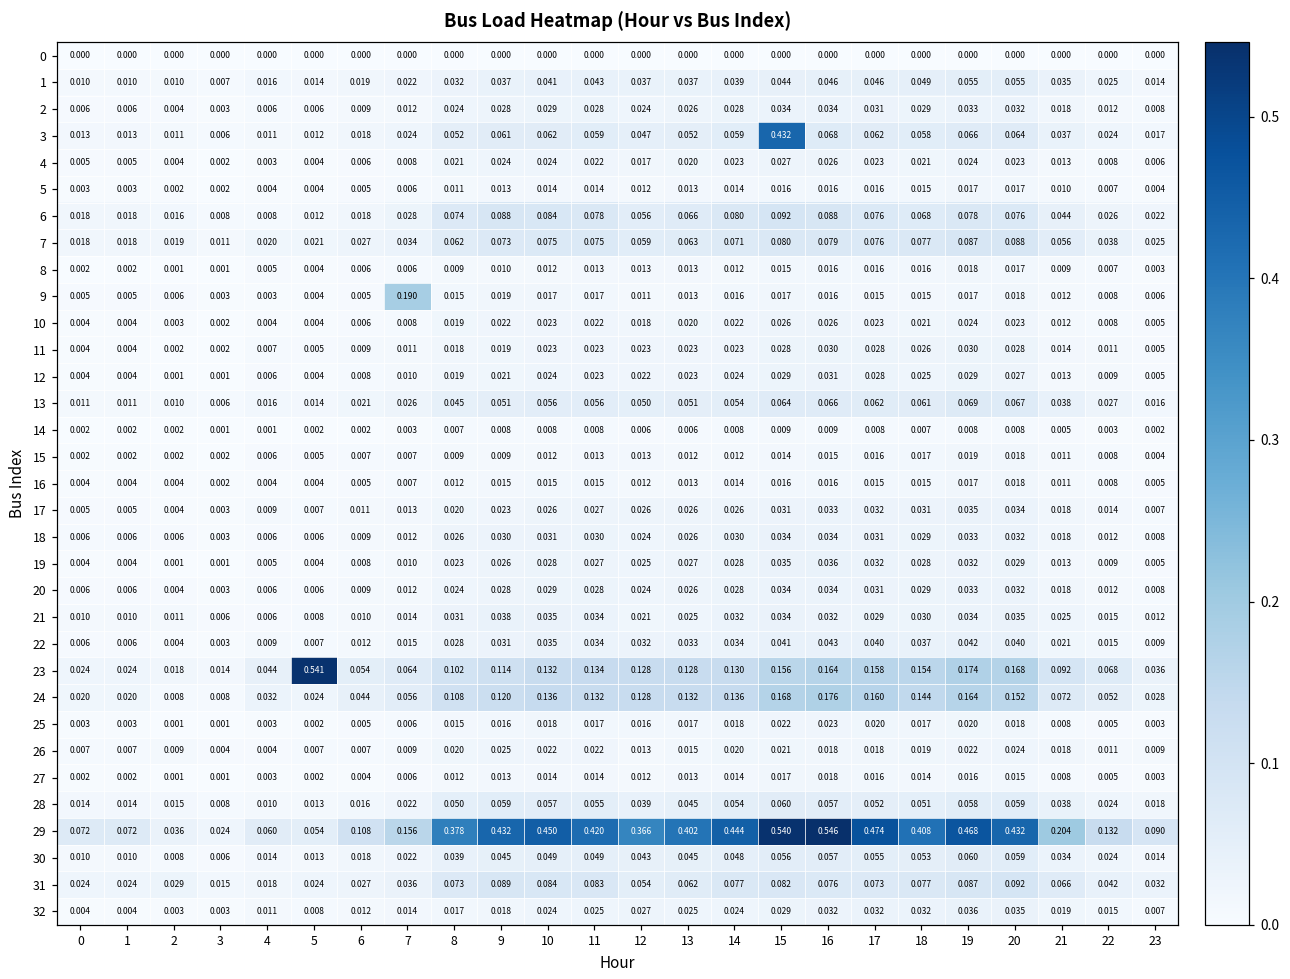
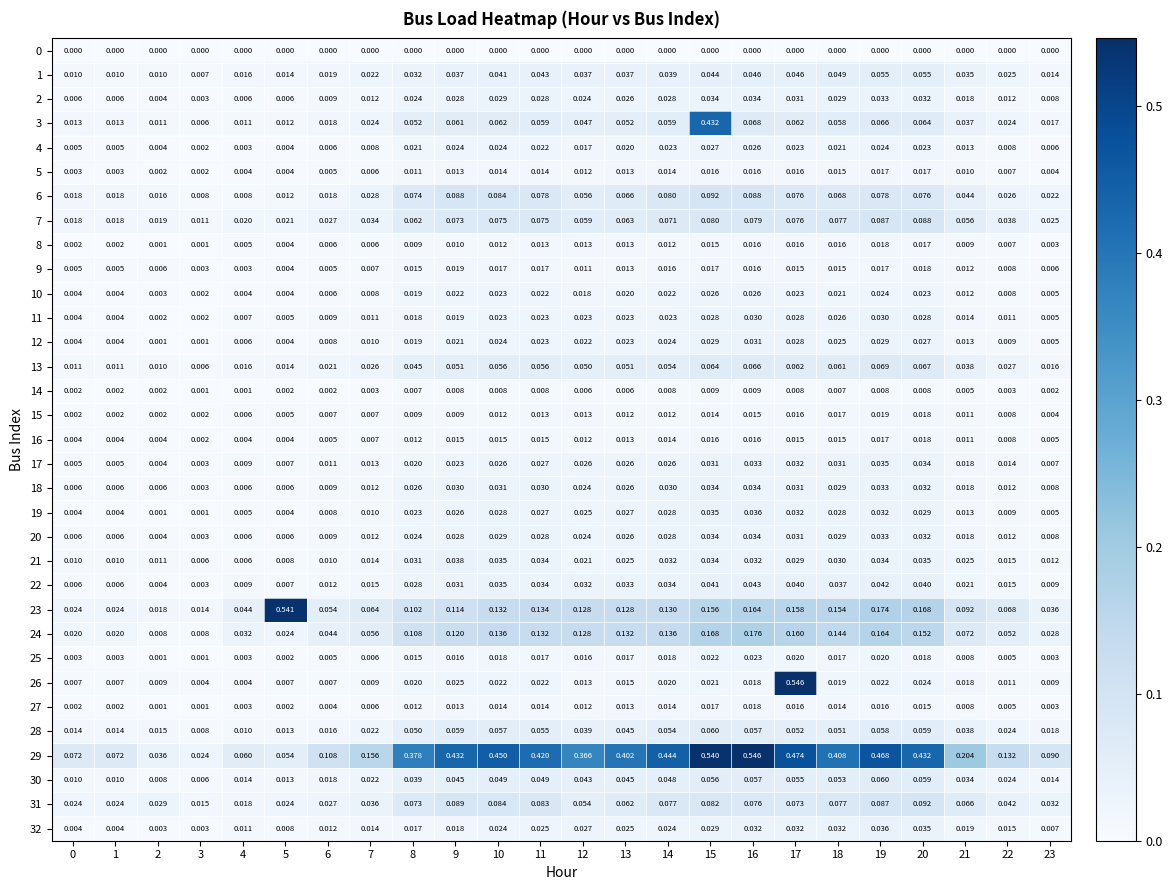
  {
    "9": {
      "0": 0.005,
      "1": 0.005,
      "2": 0.006,
      "3": 0.003,
      "4": 0.003,
      "5": 0.004,
      "6": 0.005,
-     "7": 0.190,
+     "7": 0.007,
      "8": 0.015,
      "9": 0.019,
      "10": 0.017,
      "11": 0.017,
      "12": 0.011,
      "13": 0.013,
      "14": 0.016,
      "15": 0.017,
      "16": 0.016,
      "17": 0.015,
      "18": 0.015,
      "19": 0.017,
      "20": 0.018,
      "21": 0.012,
      "22": 0.008,
      "23": 0.006
    },
    "26": {
      "0": 0.007,
      "1": 0.007,
      "2": 0.009,
      "3": 0.004,
      "4": 0.004,
      "5": 0.007,
      "6": 0.007,
      "7": 0.009,
      "8": 0.020,
      "9": 0.025,
      "10": 0.022,
      "11": 0.022,
      "12": 0.013,
      "13": 0.015,
      "14": 0.020,
      "15": 0.021,
      "16": 0.018,
-     "17": 0.018,
+     "17": 0.546,
      "18": 0.019,
      "19": 0.022,
      "20": 0.024,
      "21": 0.018,
      "22": 0.011,
      "23": 0.009
    }
  }
